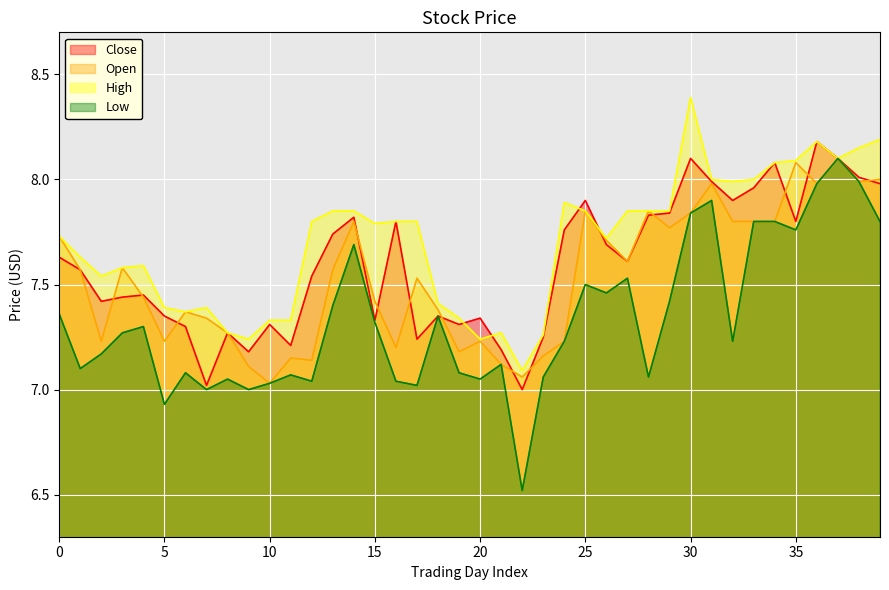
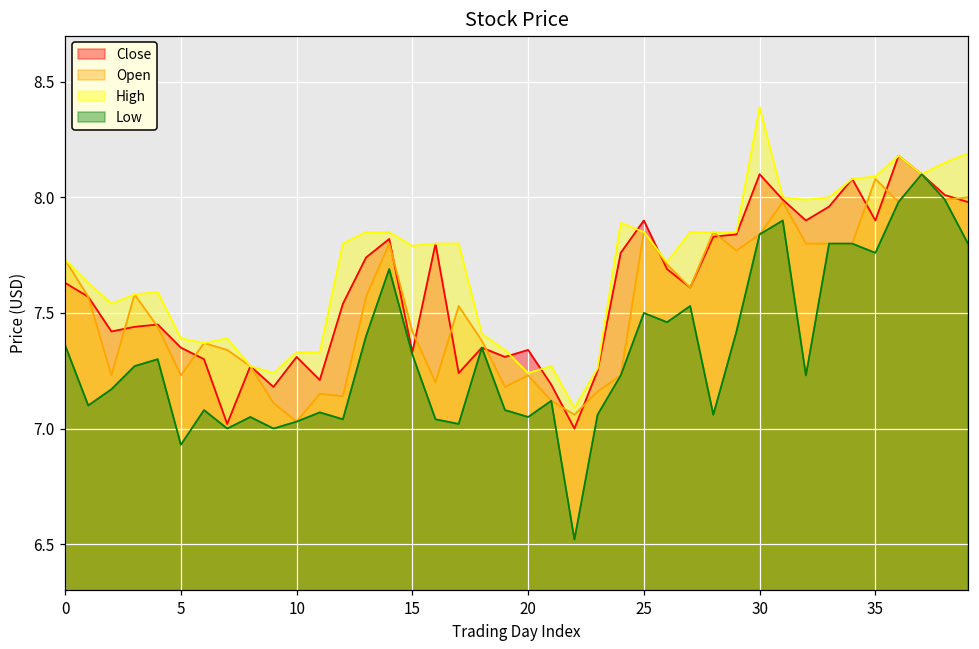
  {
    "Close": {
      "0": 7.63,
      "5": 7.35,
      "10": 7.3,
      "20": 7.34,
      "25": 7.9,
      "30": 8.1,
-     "35": 7.8
+     "35": 7.9
    },
    "Low": {
      "0": 7.36,
      "5": 6.93,
      "20": 7.05,
      "25": 7.5,
      "35": 7.76
    }
  }
